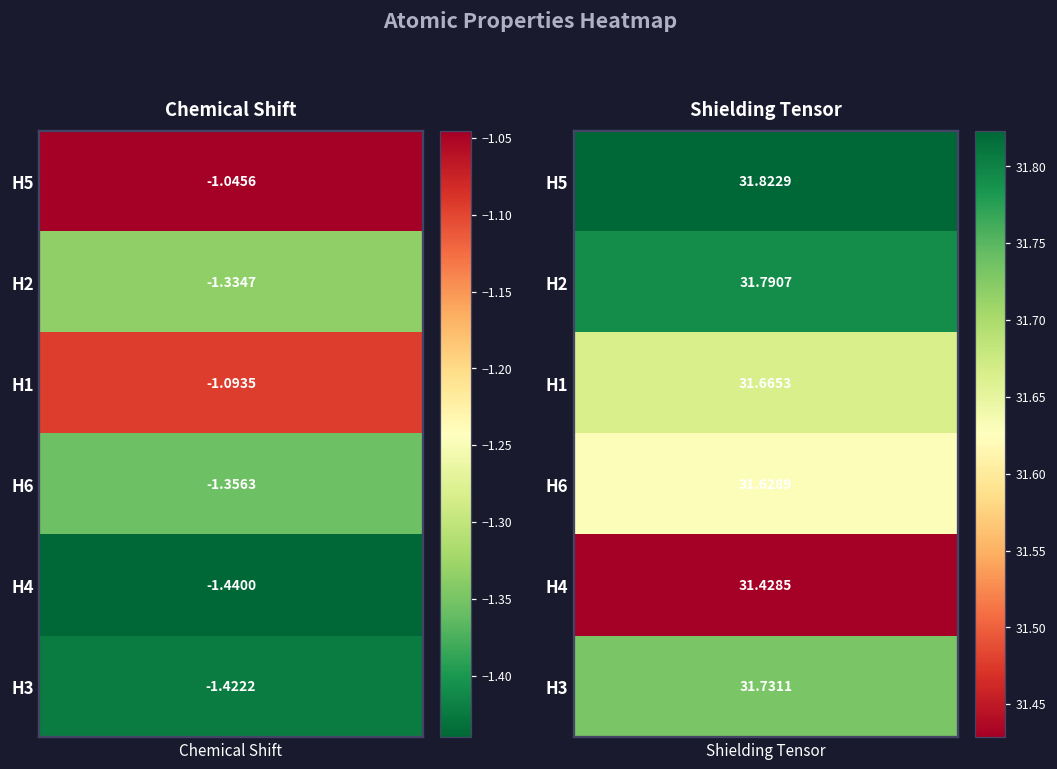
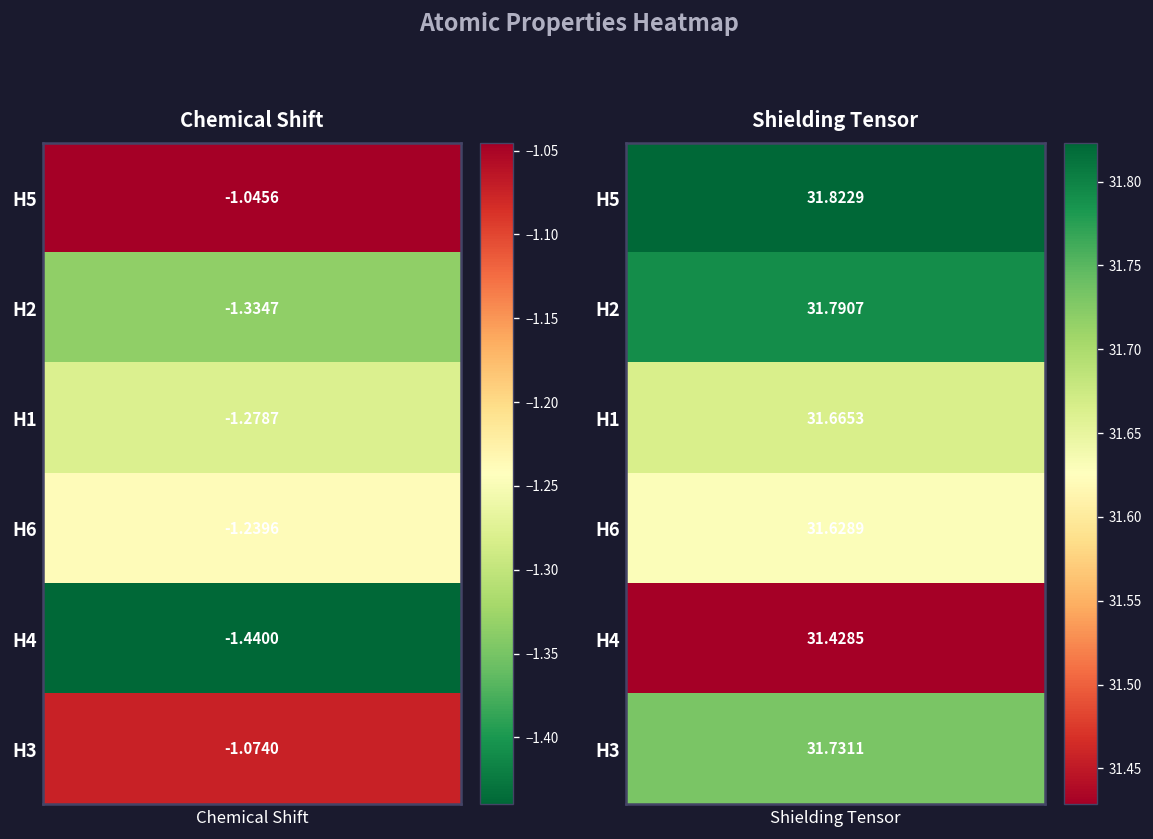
  {
    "Chemical Shift": {
      "H5": {
        "Chemical Shift": -1.0456
      },
      "H2": {
        "Chemical Shift": -1.3347
      },
      "H1": {
-       "Chemical Shift": -1.0935
+       "Chemical Shift": -1.2787
      },
      "H6": {
-       "Chemical Shift": -1.3563
+       "Chemical Shift": -1.2396
      },
      "H4": {
        "Chemical Shift": -1.4400
      },
      "H3": {
-       "Chemical Shift": -1.4222
+       "Chemical Shift": -1.0740
      }
    },
    "Shielding Tensor": {
      "H5": {
        "Shielding Tensor": 31.8229
      },
      "H2": {
        "Shielding Tensor": 31.7907
      },
      "H1": {
        "Shielding Tensor": 31.6653
      },
      "H6": {
        "Shielding Tensor": 31.6289
      },
      "H4": {
        "Shielding Tensor": 31.4285
      },
      "H3": {
        "Shielding Tensor": 31.7311
      }
    }
  }
